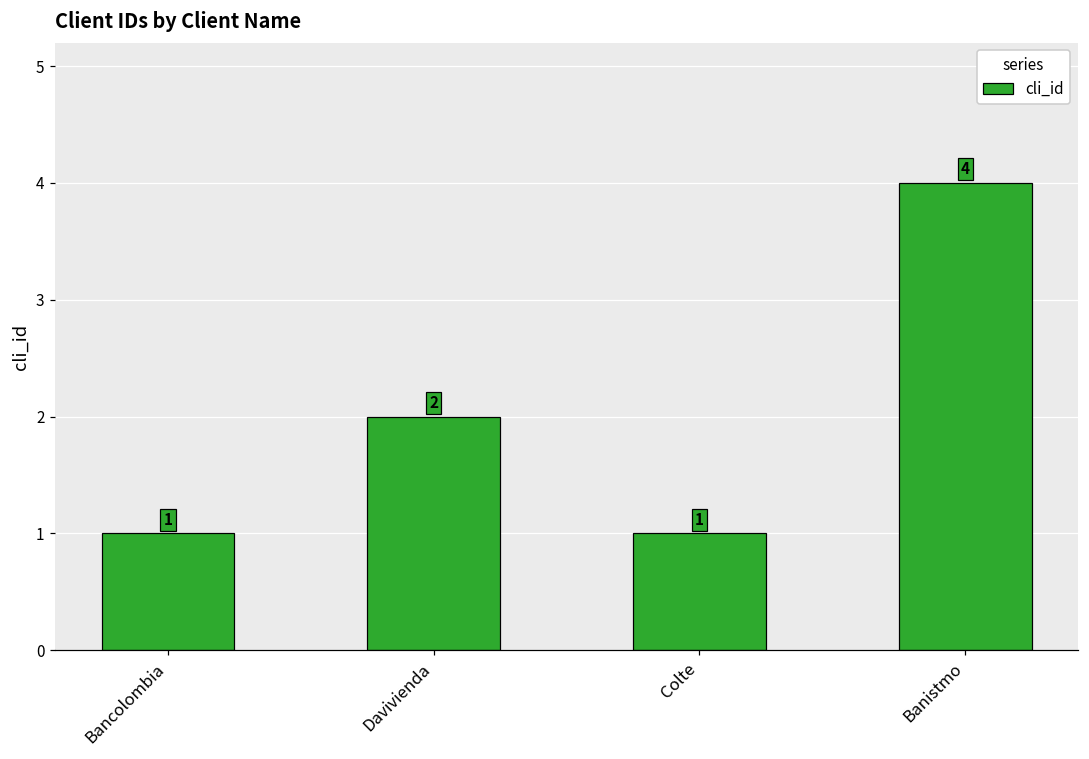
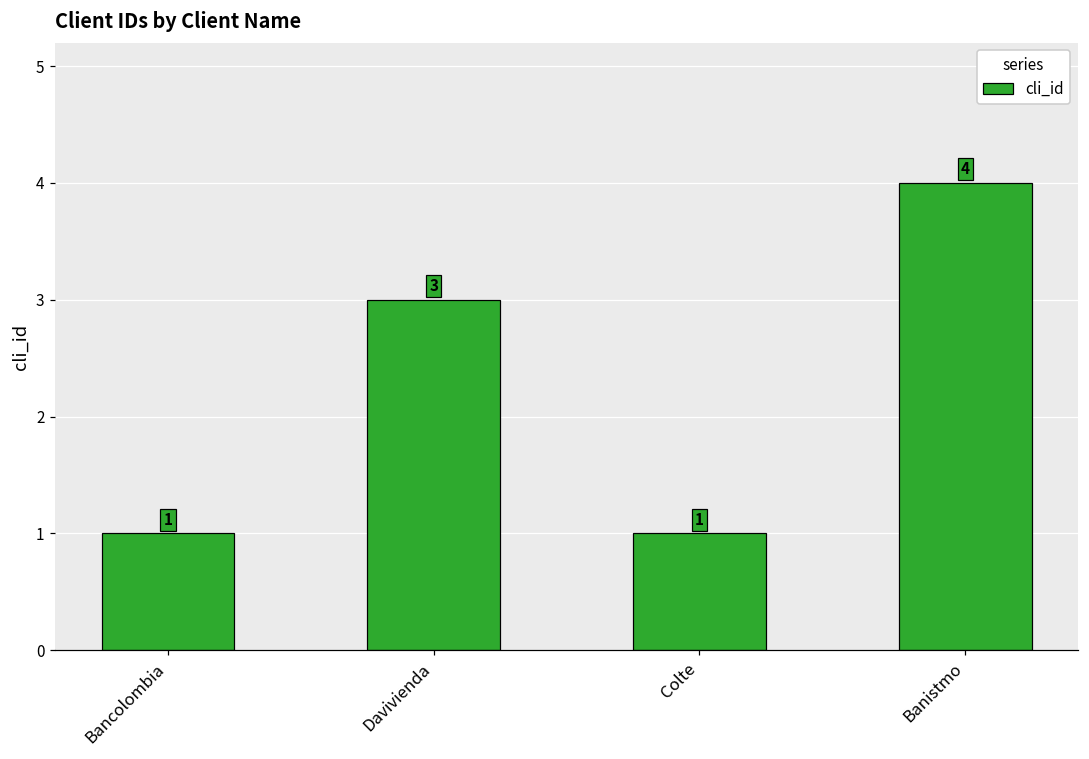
  {
-   "Davivienda": 2
+   "Davivienda": 3
  }
